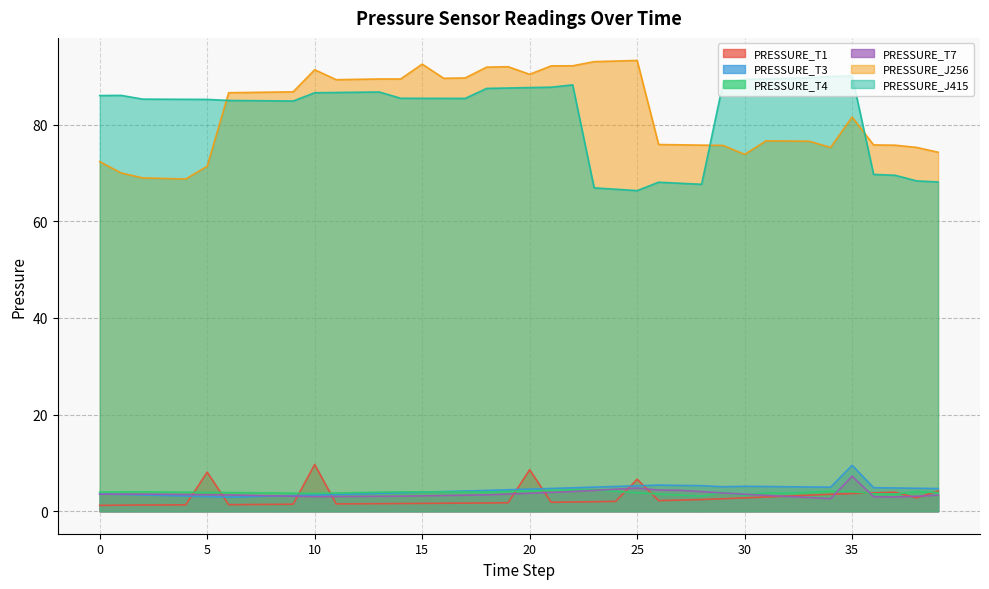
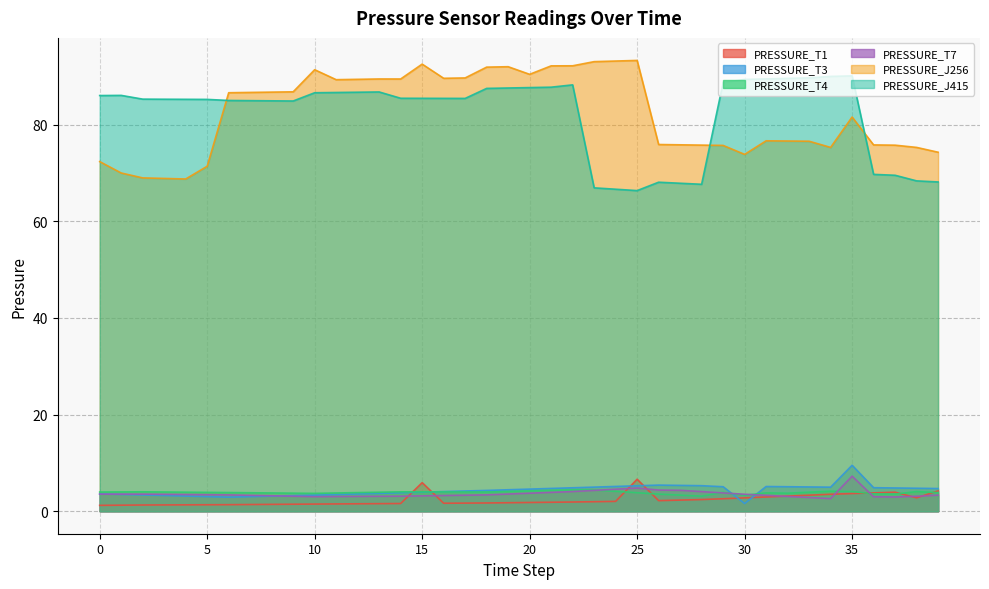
  {
    "PRESSURE_T1": {
      "0": 1,
-     "5": 8,
-     "10": 10,
-     "15": 2,
-     "20": 9,
+     "5": 1,
+     "10": 1,
+     "15": 6,
+     "20": 2,
      "25": 7,
      "30": 3
    },
    "PRESSURE_T3": {
-     "30": 5,
+     "30": 2,
      "35": 10
    },
    "PRESSURE_T7": {
      "15": 3,
      "35": 7
    },
    "PRESSURE_J256": {
      "0": 72,
      "5": 71,
      "10": 91,
      "15": 93,
      "20": 90,
      "25": 93,
      "30": 74,
      "35": 82
    }
  }
